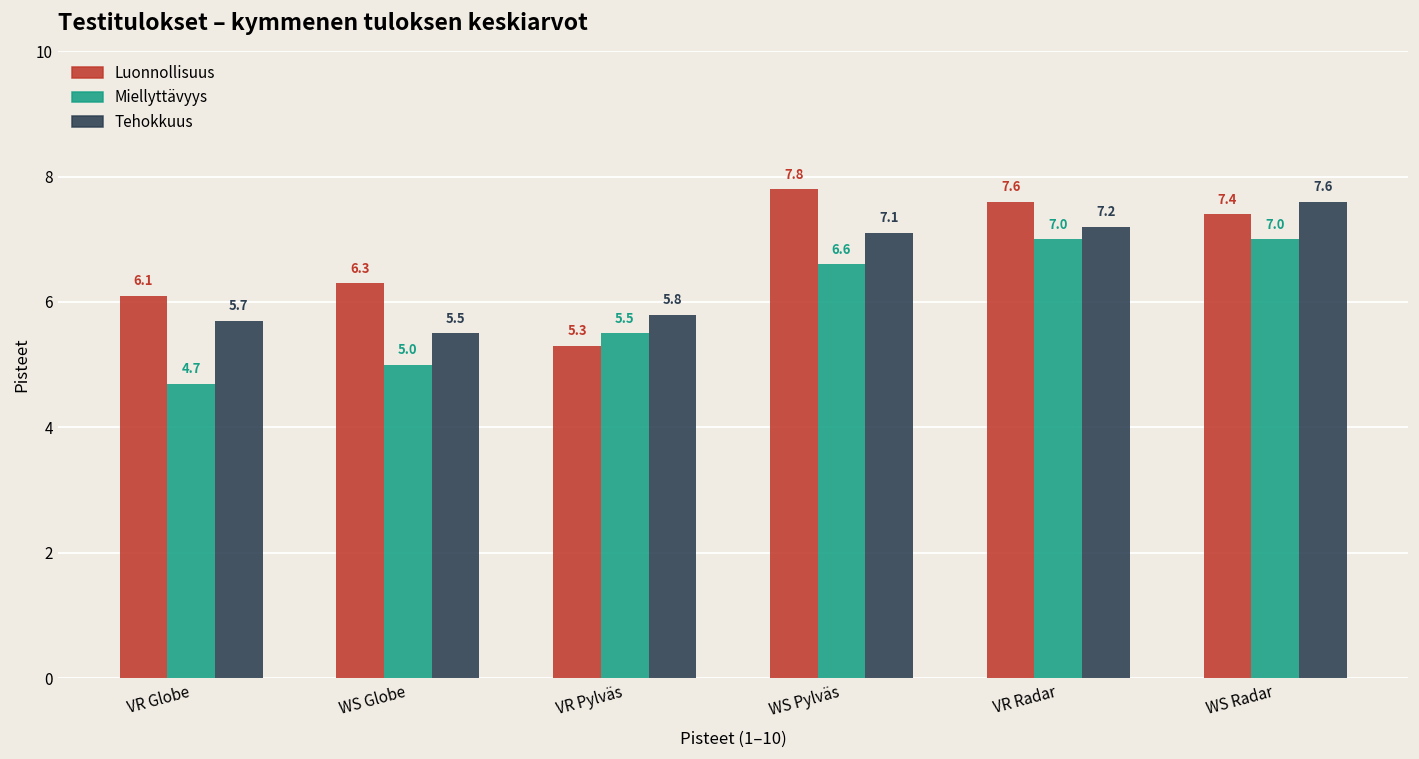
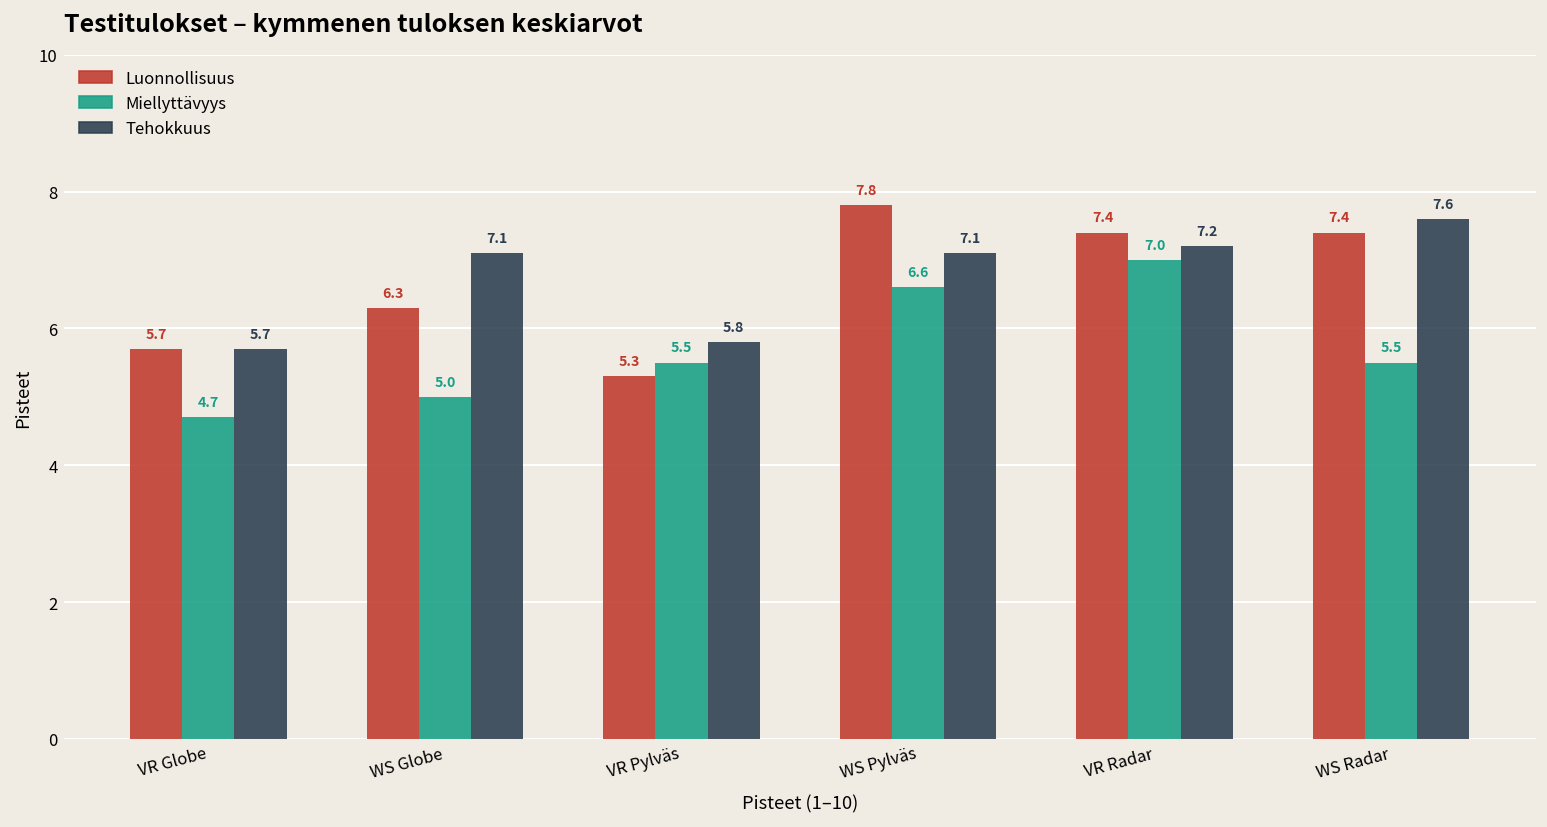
  {
    "Luonnollisuus": {
-     "VR Globe": 6.1,
+     "VR Globe": 5.7,
      "WS Globe": 6.3,
      "VR Pylväs": 5.3,
      "WS Pylväs": 7.8,
-     "VR Radar": 7.6,
+     "VR Radar": 7.4,
      "WS Radar": 7.4
    },
    "Miellyttävyys": {
      "VR Globe": 4.7,
      "WS Globe": 5.0,
      "VR Pylväs": 5.5,
      "WS Pylväs": 6.6,
      "VR Radar": 7.0,
-     "WS Radar": 7.0
+     "WS Radar": 5.5
    },
    "Tehokkuus": {
      "VR Globe": 5.7,
-     "WS Globe": 5.5,
+     "WS Globe": 7.1,
      "VR Pylväs": 5.8,
      "WS Pylväs": 7.1,
      "VR Radar": 7.2,
      "WS Radar": 7.6
    }
  }
